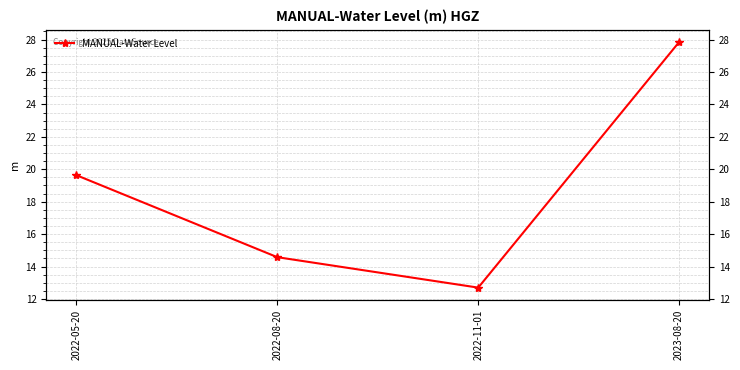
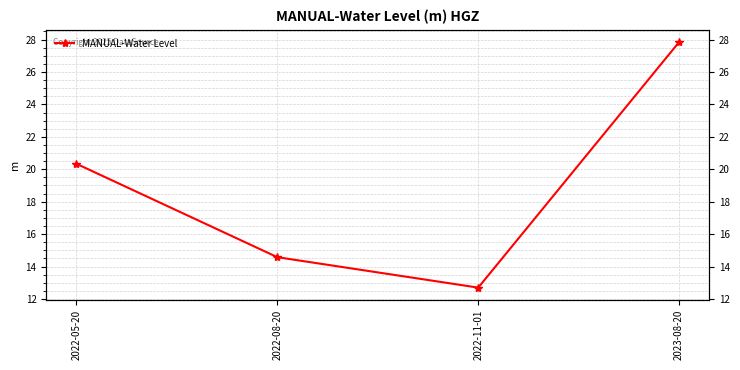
  {
-   "2022-05-20": 19.6,
+   "2022-05-20": 20.3,
    "2022-08-20": 14.6,
    "2022-11-01": 12.7,
    "2023-08-20": 27.9
  }
